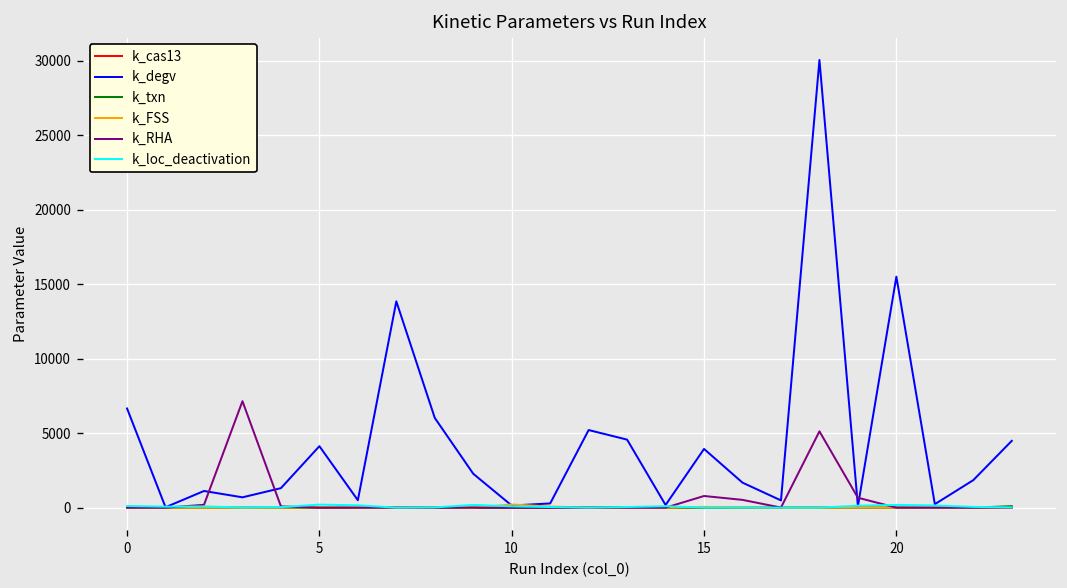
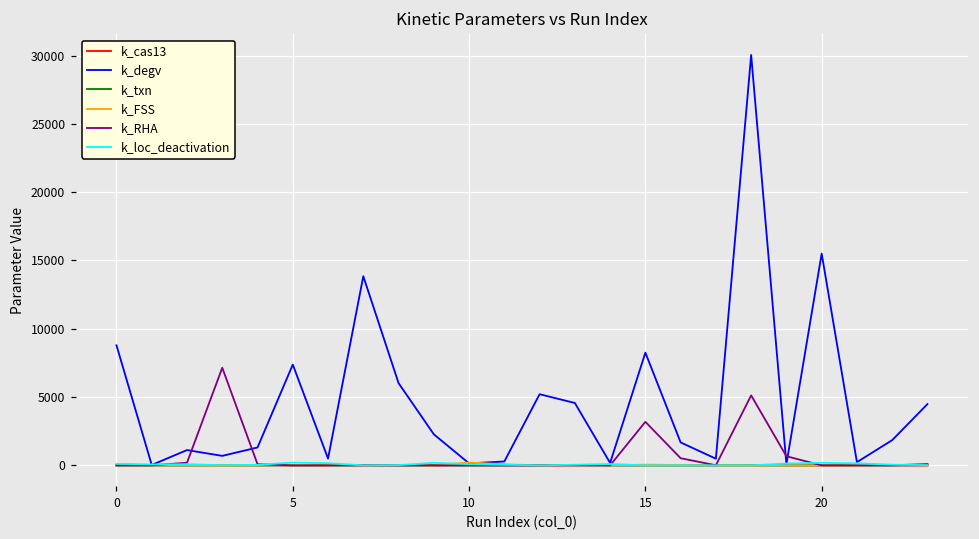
  {
    "k_degv": {
-     "0": 6700,
-     "5": 4100,
-     "15": 3900,
+     "0": 8800,
+     "5": 7400,
+     "15": 8300,
      "20": 15500
    },
    "k_RHA": {
-     "15": 800
+     "15": 3200
    }
  }
